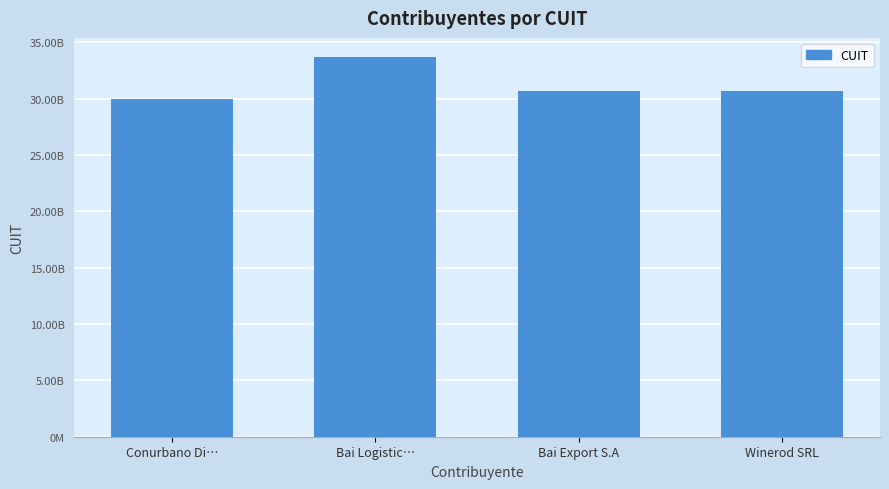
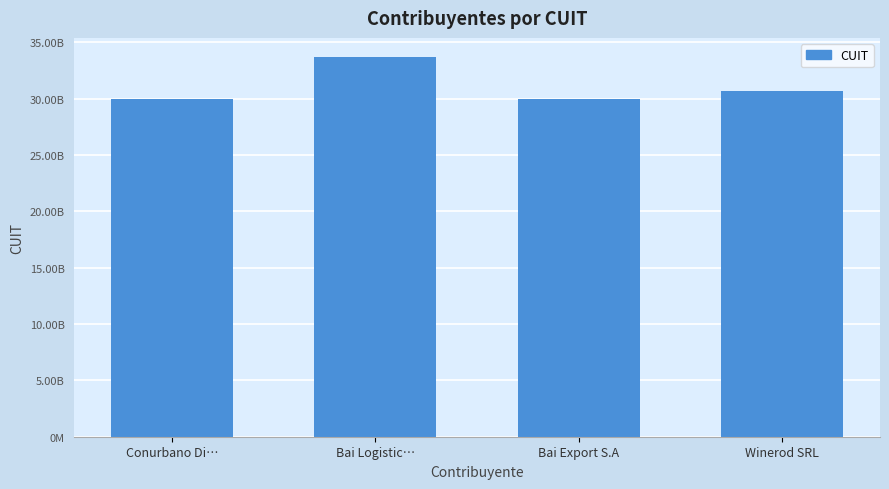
  {
    "Conurbano Di…": 30000000000,
    "Bai Logistic…": 33700000000,
-   "Bai Export S.A": 30700000000,
+   "Bai Export S.A": 30000000000,
    "Winerod SRL": 30700000000
  }
